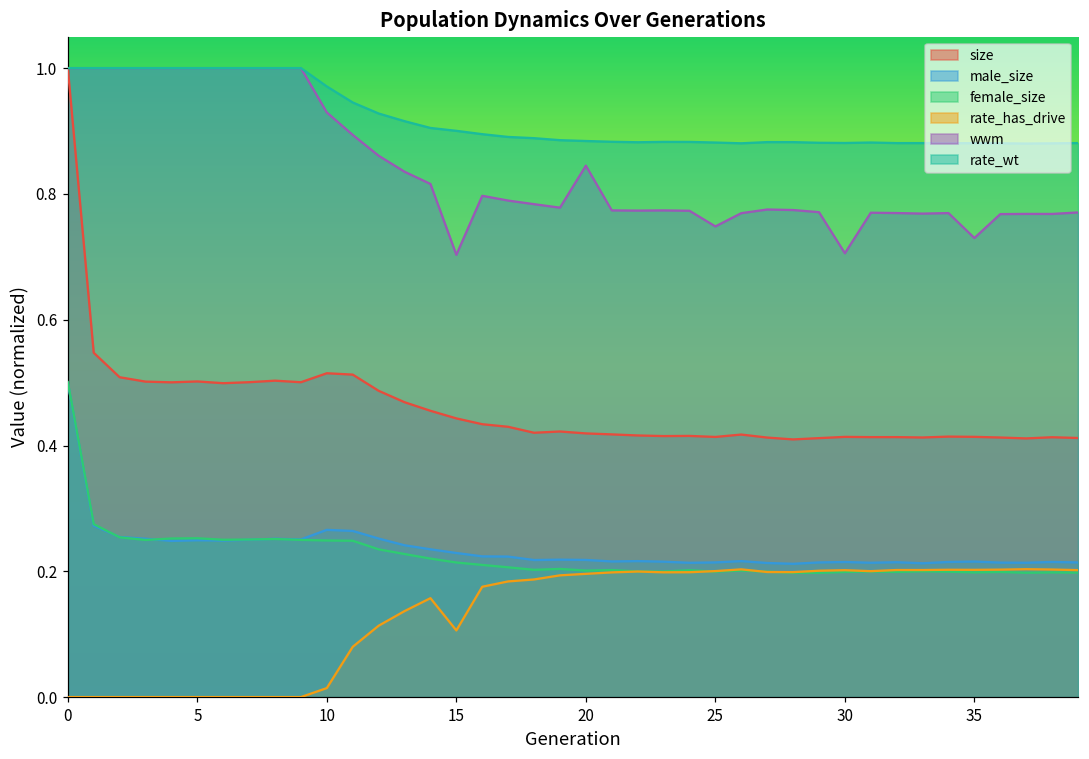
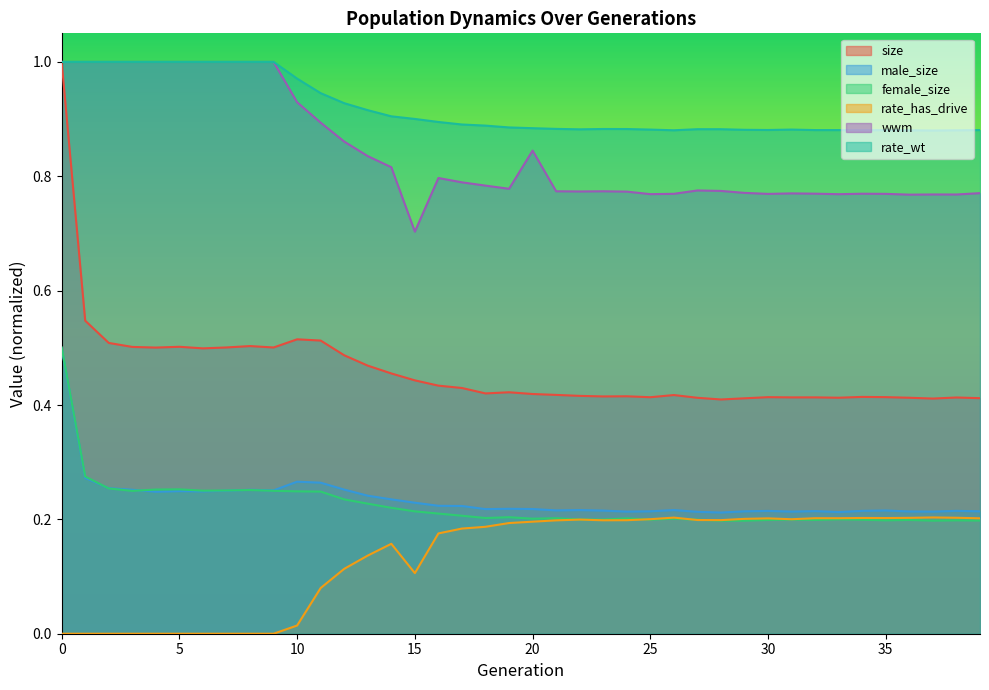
  {
    "size": {
      "5": 0.50,
      "10": 0.51,
      "15": 0.44,
      "20": 0.42,
      "25": 0.41,
      "30": 0.41,
      "35": 0.41
    },
    "rate_has_drive": {
      "0": 0.00,
      "5": 0.00,
      "10": 0.01,
      "15": 0.11,
      "20": 0.20
    },
    "wwm": {
      "10": 0.93,
      "15": 0.70,
      "20": 0.84,
-     "25": 0.75,
-     "30": 0.71,
-     "35": 0.73
+     "25": 0.77,
+     "30": 0.77,
+     "35": 0.77
    }
  }
